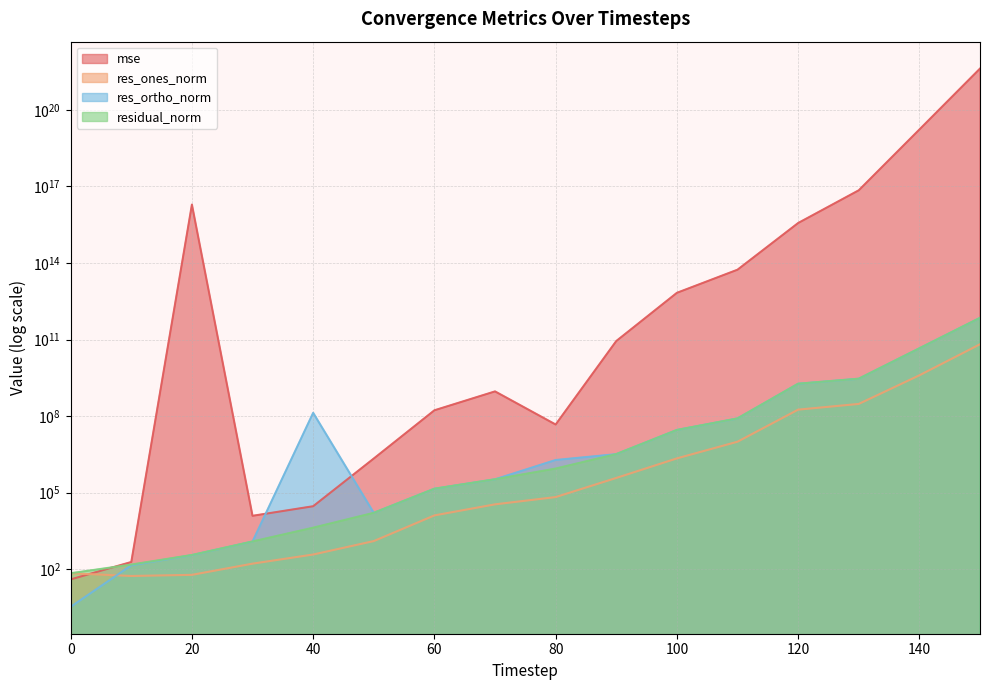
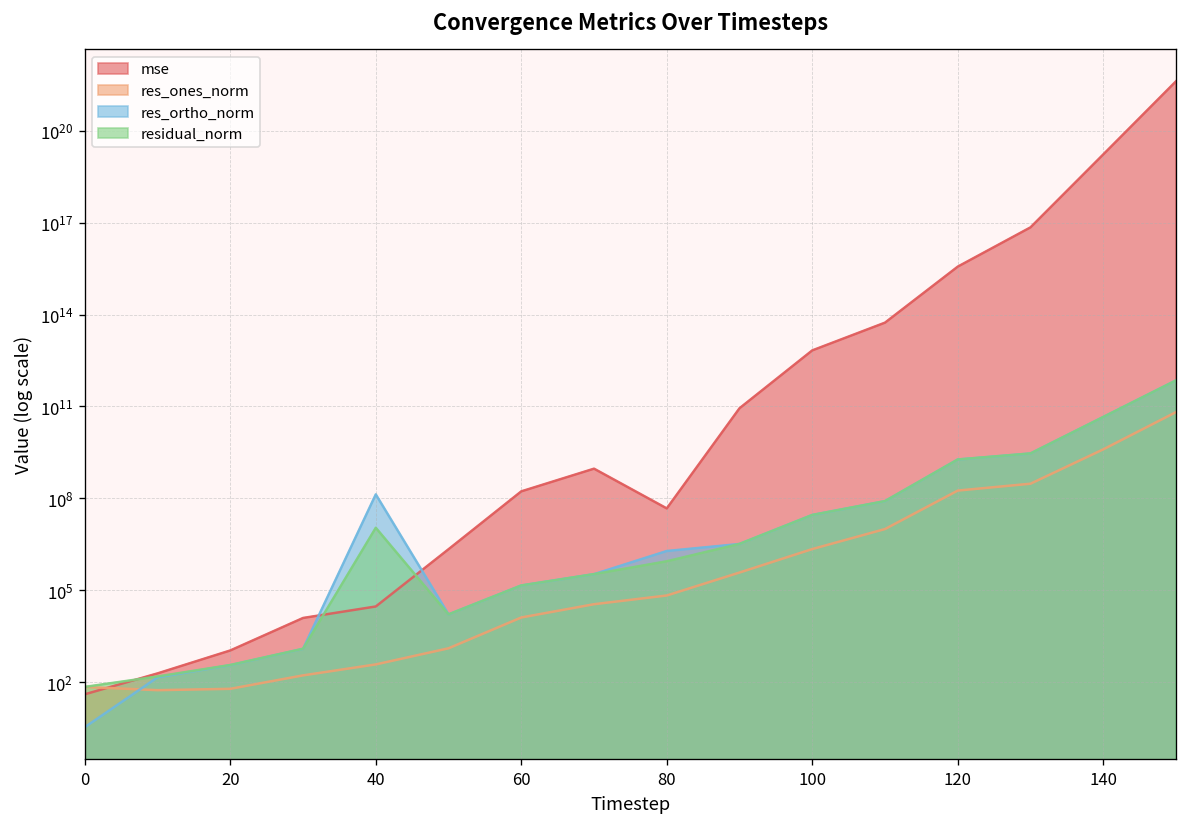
  {
    "mse": {
      "0": 40,
-     "20": 20000000000000000,
+     "20": 1100,
      "40": 30000,
      "60": 200000000,
      "80": 50000000,
      "100": 7000000000000,
      "120": 4000000000000000,
      "140": 20000000000000000000
    },
    "res_ones_norm": {
      "20": 60,
      "40": 400,
      "60": 10000,
      "80": 70000,
      "100": 2000000,
      "120": 200000000,
      "140": 4000000000
    },
    "res_ortho_norm": {
      "0": 3,
      "40": 100000000,
      "80": 2000000
    },
    "residual_norm": {
-     "40": 4000,
+     "40": 11000000,
      "80": 900000
    }
  }
